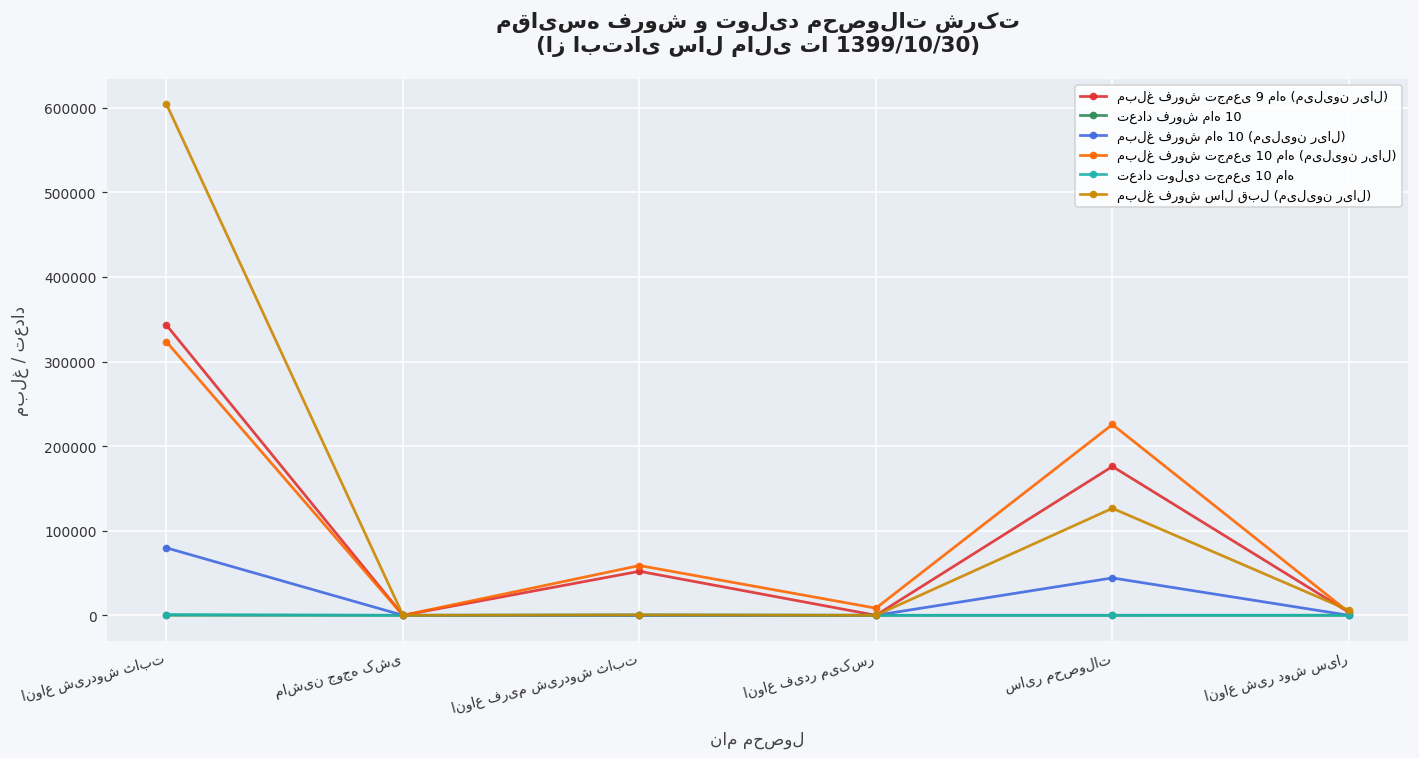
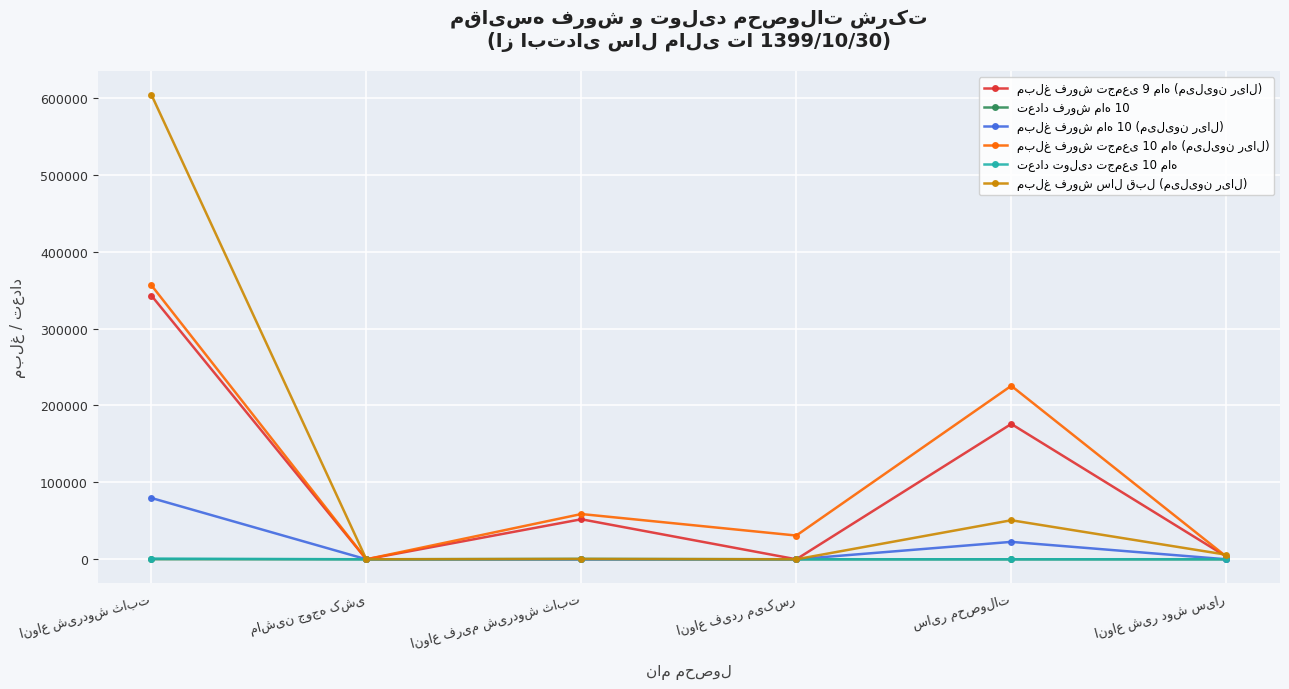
  {
    "مبلغ فروش تجمعی 9 ماه (میلیون ریال)": {
      "انواع شیردوش ثابت": 340000,
      "انواع فریم شیردوش ثابت": 50000,
      "سایر محصولات": 180000
    },
    "تعداد تولید تجمعی 10 ماه": {
      "انواع شیردوش ثابت": 0,
      "سایر محصولات": 0
    },
    "مبلغ فروش ماه 10 (میلیون ریال)": {
      "انواع شیردوش ثابت": 80000,
-     "سایر محصولات": 40000
+     "سایر محصولات": 20000
    },
    "مبلغ فروش تجمعی 10 ماه (میلیون ریال)": {
-     "انواع شیردوش ثابت": 320000,
+     "انواع شیردوش ثابت": 360000,
      "انواع فریم شیردوش ثابت": 60000,
-     "انواع فیدر میکسر": 10000,
+     "انواع فیدر میکسر": 30000,
      "سایر محصولات": 230000
    },
    "مبلغ فروش سال قبل (میلیون ریال)": {
      "انواع شیردوش ثابت": 600000,
-     "سایر محصولات": 130000
+     "سایر محصولات": 50000
    }
  }
